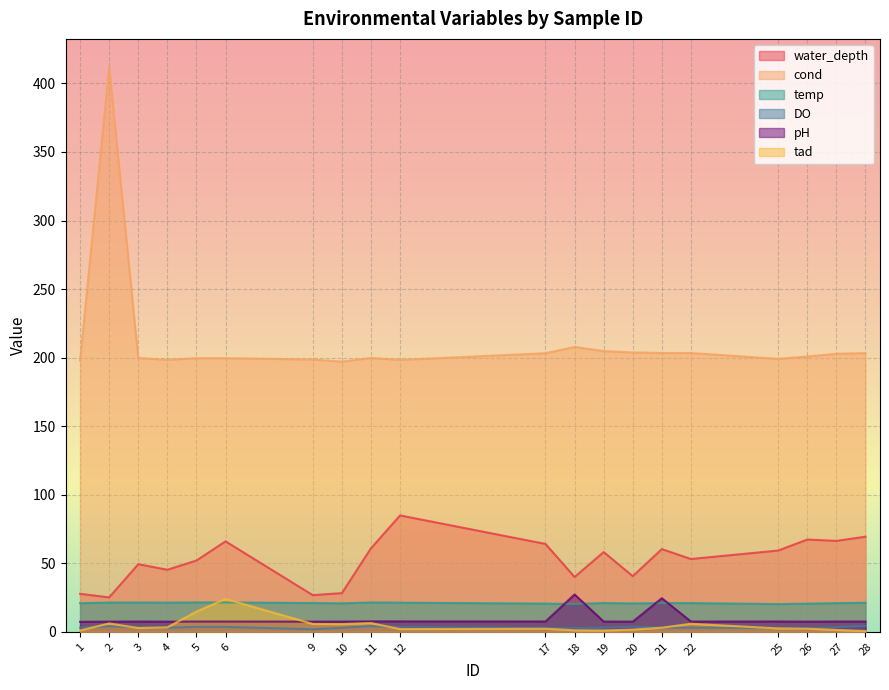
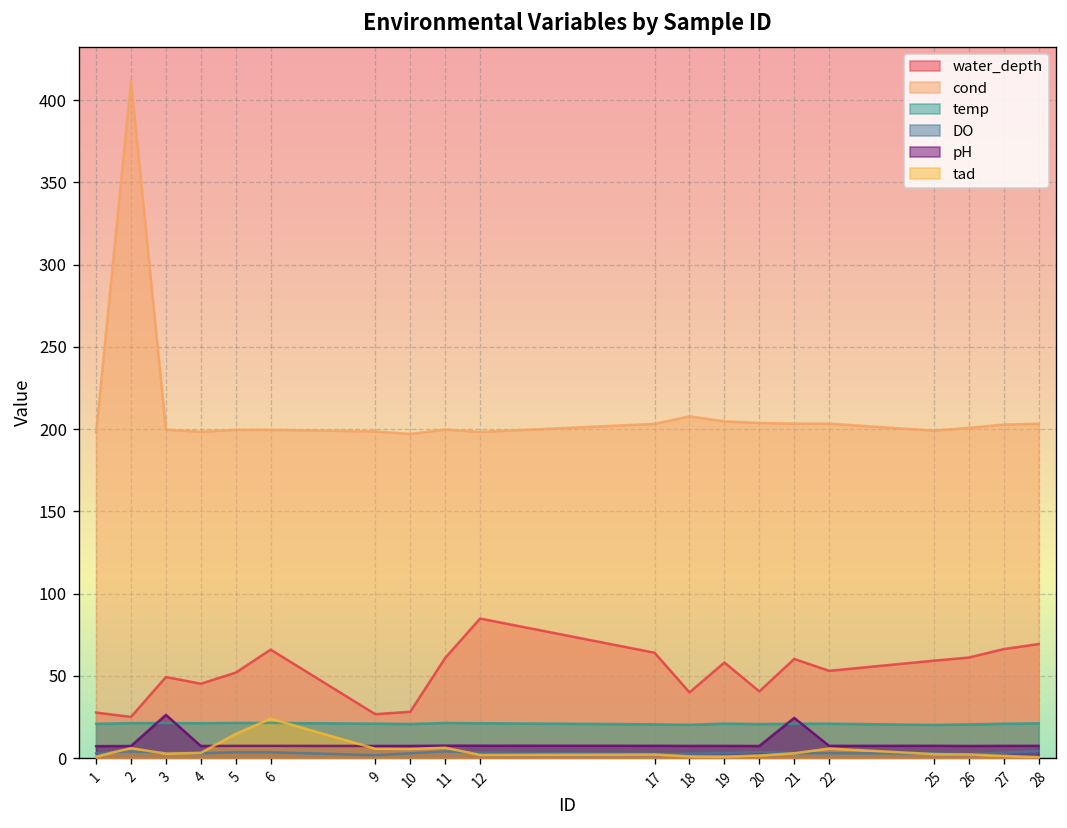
  {
    "water_depth": {
      "1": 28,
      "2": 25,
      "3": 49,
      "4": 45,
      "5": 52,
      "6": 66,
      "9": 27,
      "10": 28,
      "11": 61,
      "12": 85,
      "17": 64,
      "18": 40,
      "19": 58,
      "20": 41,
      "21": 60,
      "22": 53,
      "25": 59,
-     "26": 67,
+     "26": 61,
      "27": 66,
      "28": 69
    },
    "pH": {
      "1": 7,
-     "3": 8,
+     "3": 26,
      "4": 7,
      "5": 7,
      "6": 7,
      "12": 8,
      "17": 8,
-     "18": 27,
+     "18": 7,
      "19": 7,
      "20": 7,
      "21": 25,
      "25": 8,
      "26": 7,
      "27": 8,
      "28": 8
    }
  }
